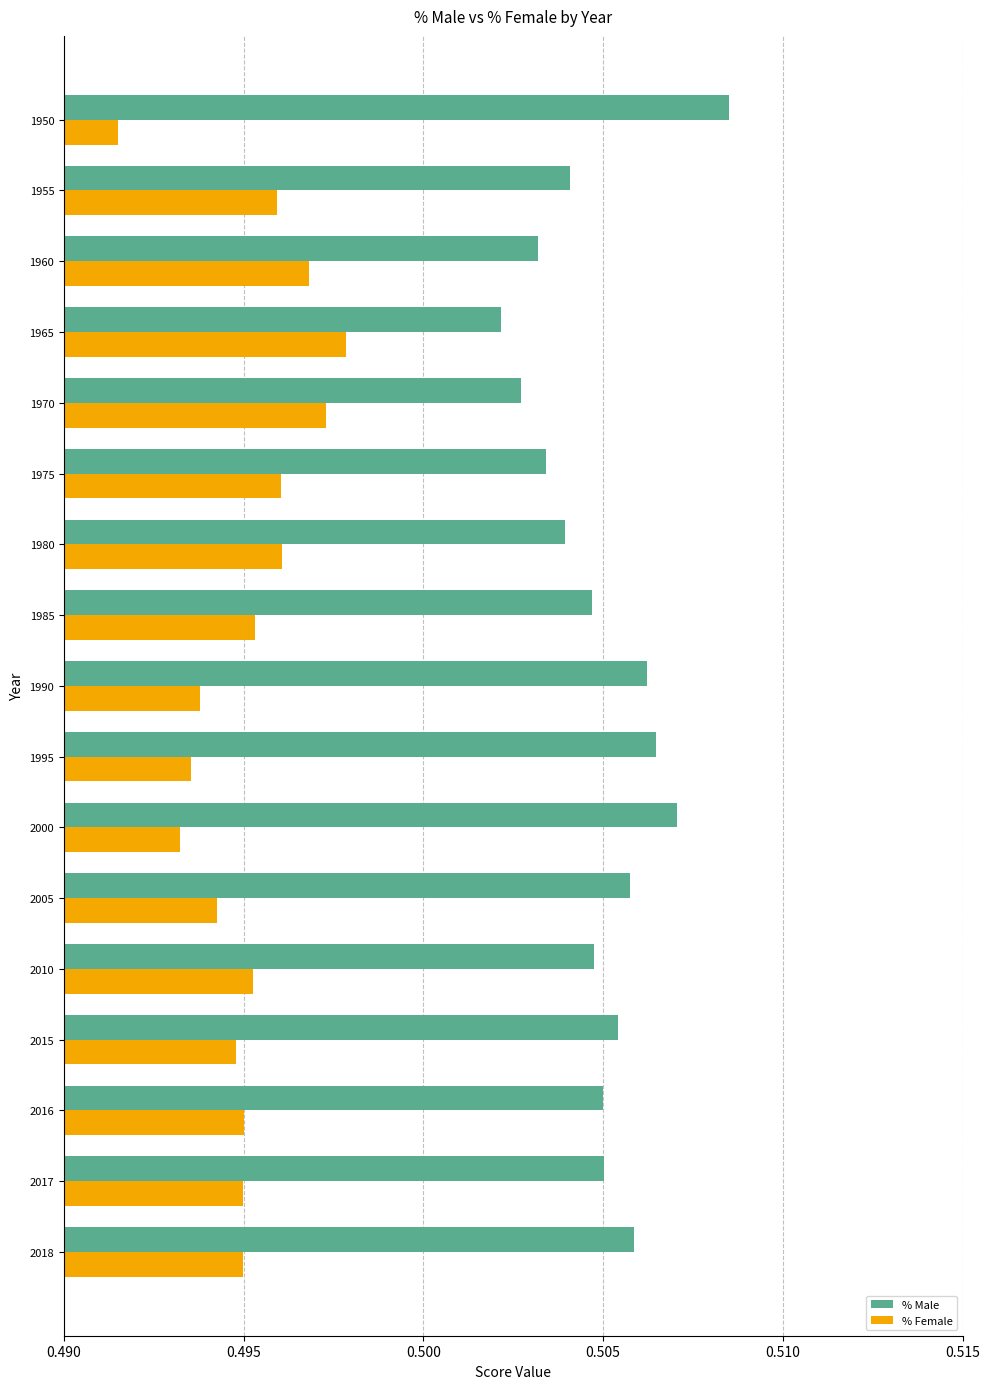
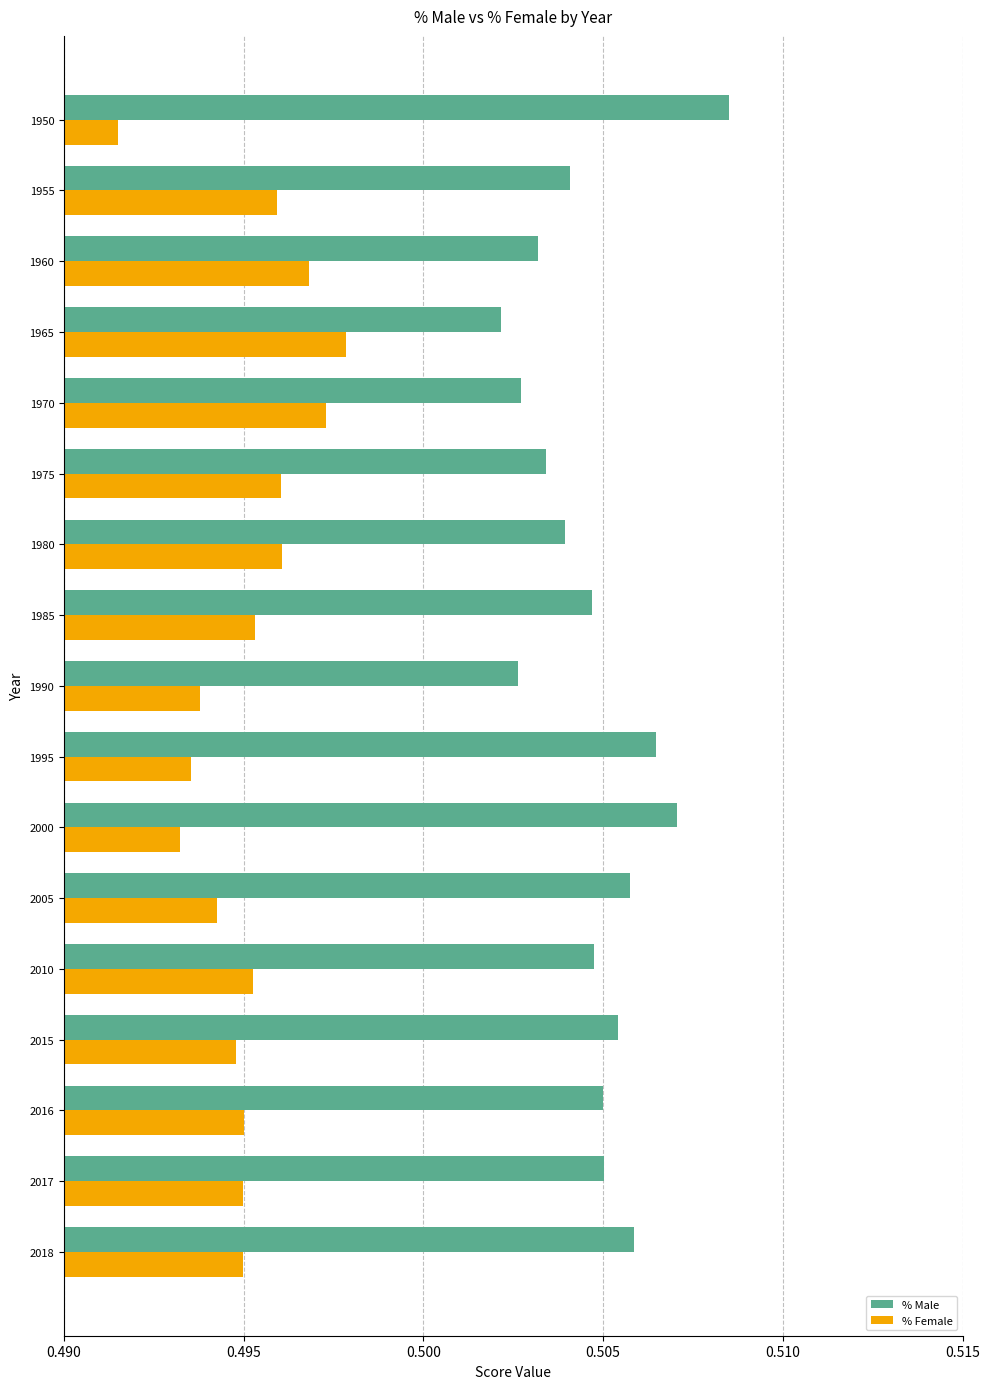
  {
    "% Male": {
      "1950": 0.5085,
      "1955": 0.5041,
      "1960": 0.5032,
      "1965": 0.5022,
      "1970": 0.5027,
      "1975": 0.5034,
      "1980": 0.5039,
      "1985": 0.5047,
-     "1990": 0.5062,
+     "1990": 0.5026,
      "1995": 0.5065,
      "2000": 0.5071,
      "2005": 0.5057,
      "2010": 0.5048,
      "2015": 0.5054,
      "2016": 0.5050,
      "2017": 0.5050,
      "2018": 0.5059
    },
    "% Female": {
      "1950": 0.4915,
      "1955": 0.4959,
      "1960": 0.4968,
      "1965": 0.4978,
      "1970": 0.4973,
      "1975": 0.4960,
      "1980": 0.4961,
      "1985": 0.4953,
      "1990": 0.4938,
      "1995": 0.4935,
      "2000": 0.4932,
      "2005": 0.4943,
      "2010": 0.4952,
      "2015": 0.4948,
      "2016": 0.4950,
      "2017": 0.4950,
      "2018": 0.4950
    }
  }
